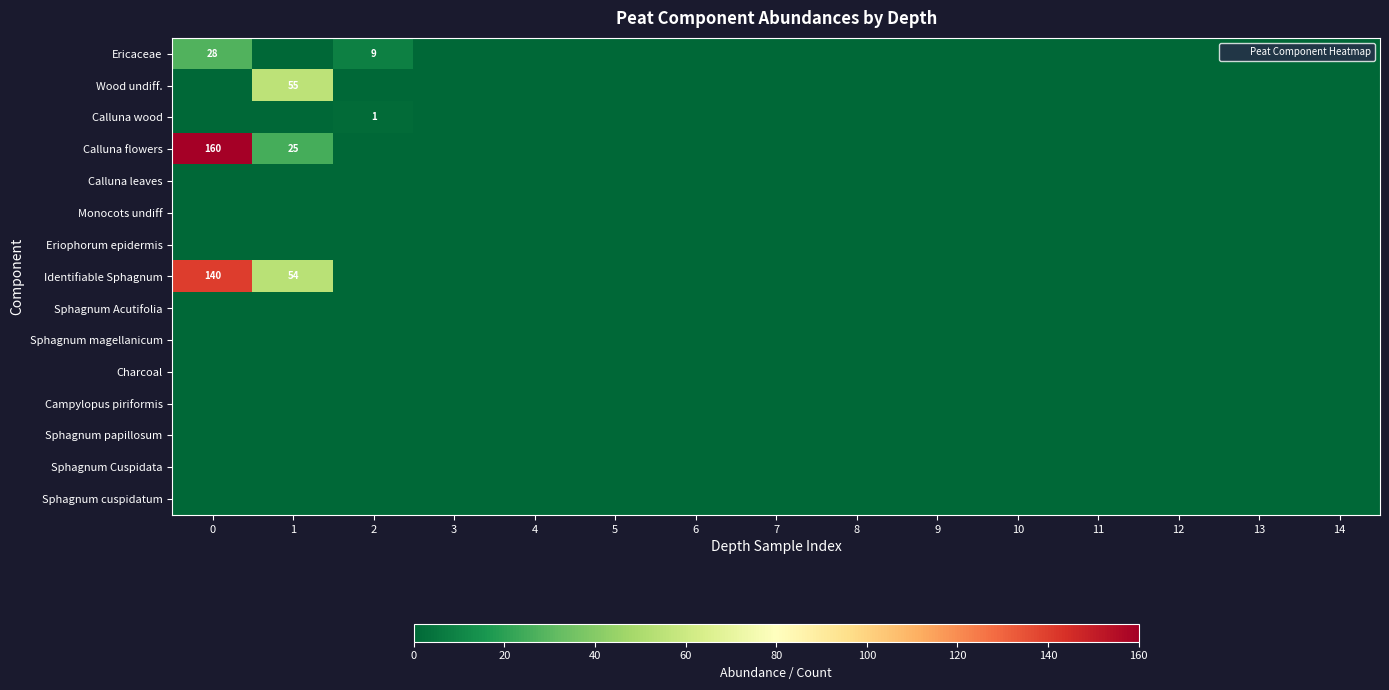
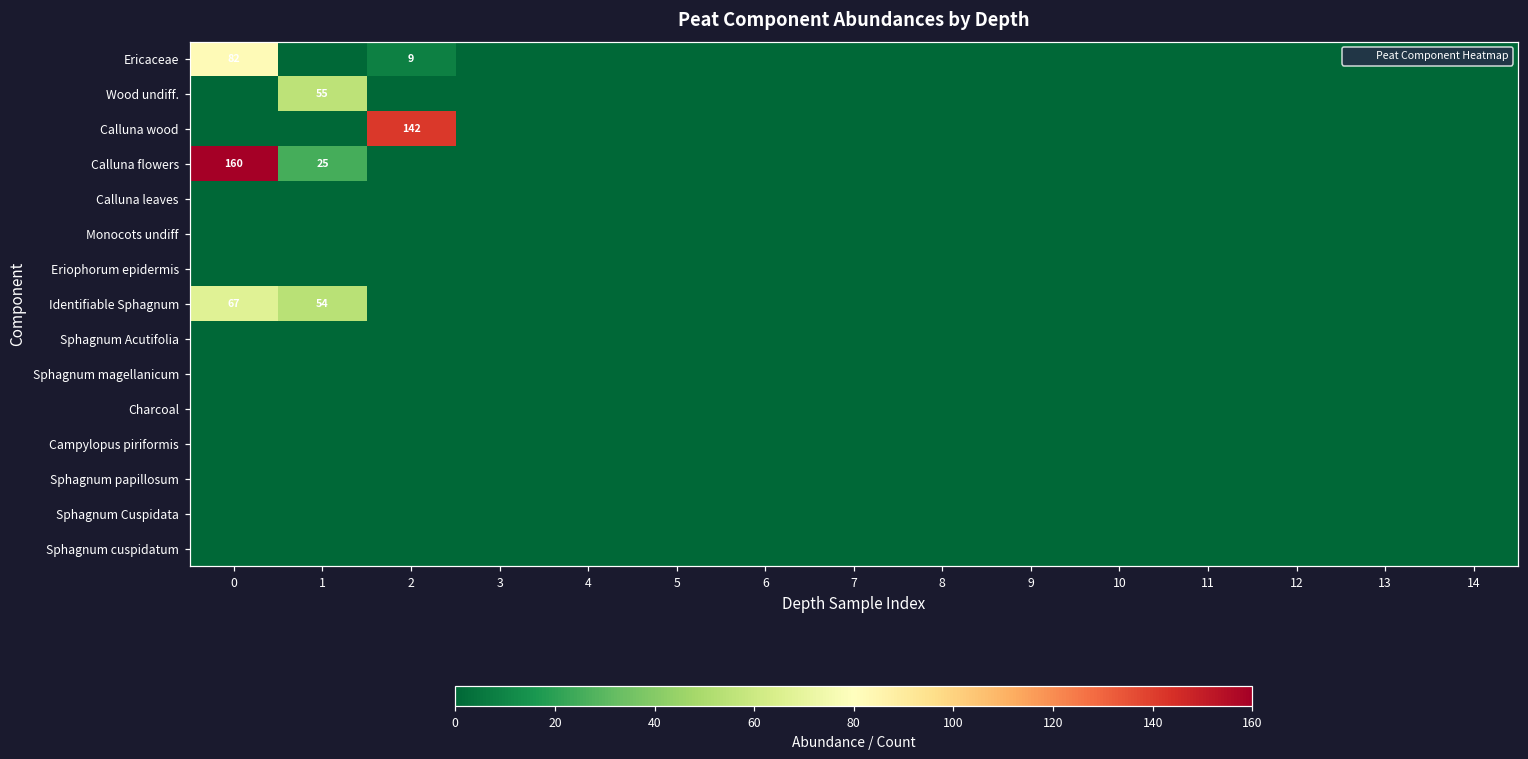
  {
    "Ericaceae": {
-     "0": 28,
+     "0": 82,
      "2": 9
    },
    "Wood undiff.": {
      "1": 55
    },
    "Calluna wood": {
-     "2": 1
+     "2": 142
    },
    "Calluna flowers": {
      "0": 160,
      "1": 25
    },
    "Identifiable Sphagnum": {
-     "0": 140,
+     "0": 67,
      "1": 54
    }
  }
